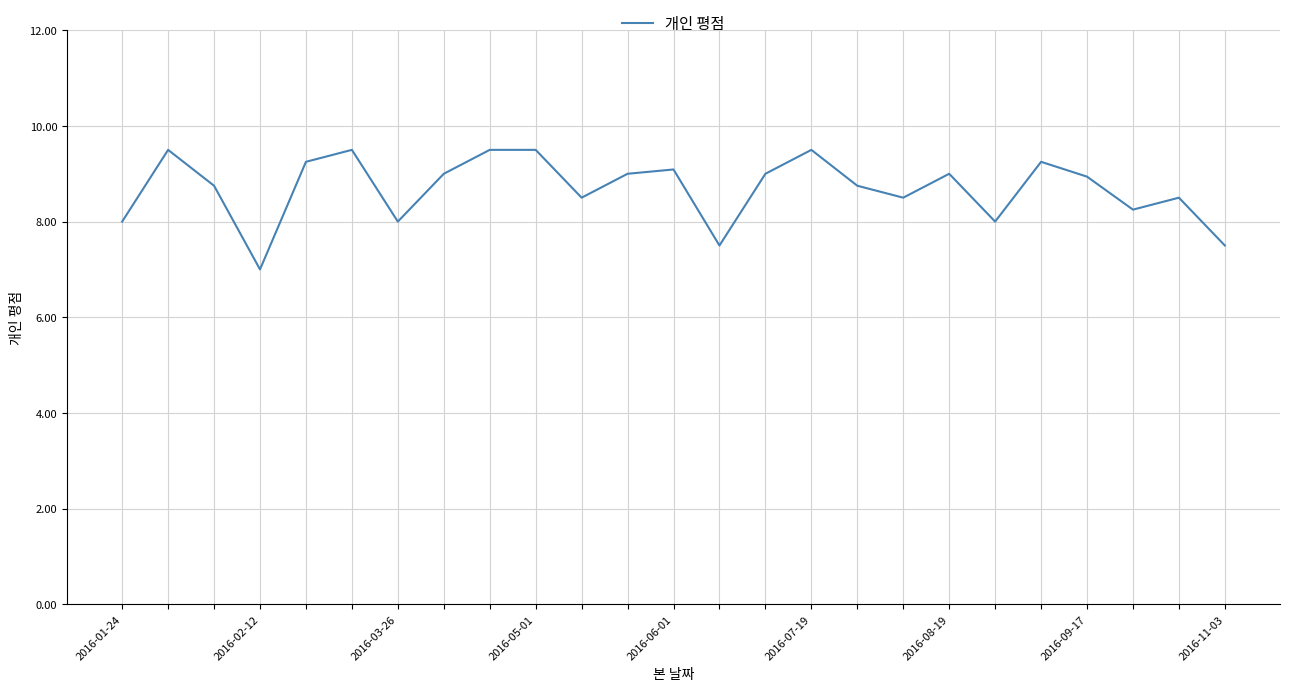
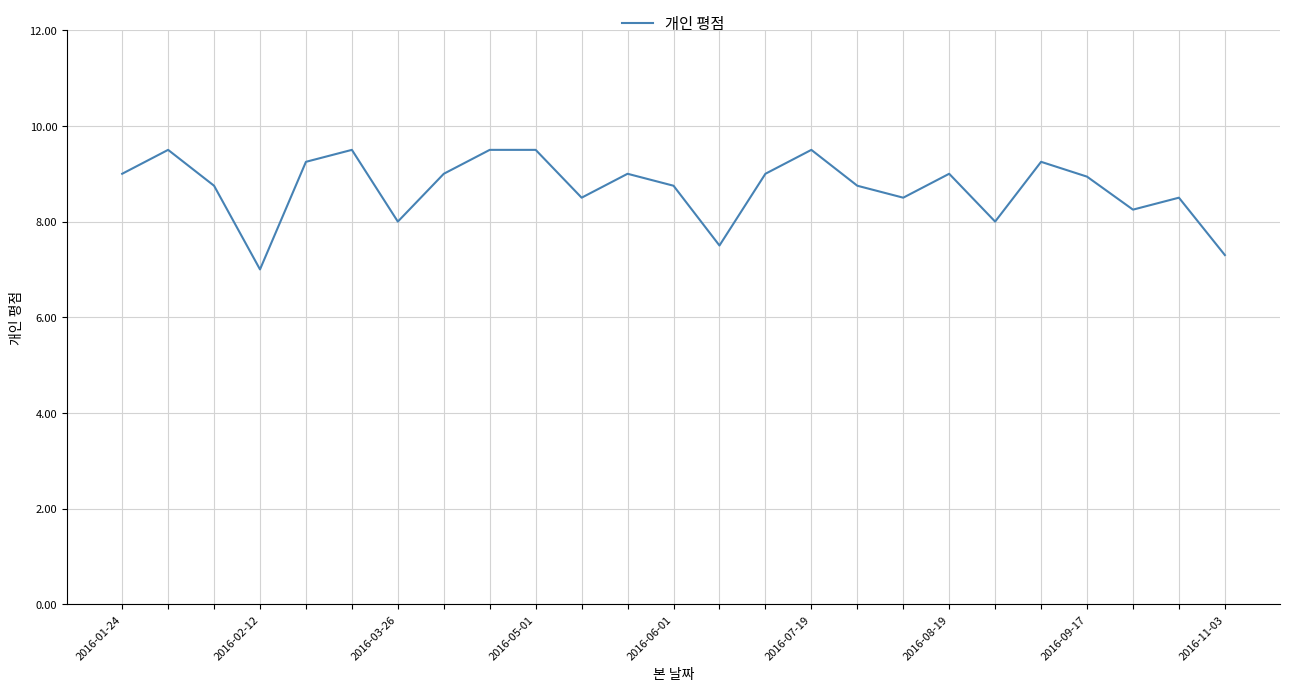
  {
-   "2016-01-24": 8,
+   "2016-01-24": 9,
    "2016-02-12": 7.0,
    "2016-03-26": 8.0,
    "2016-05-01": 9.5,
-   "2016-06-01": 9.1,
+   "2016-06-01": 8.8,
    "2016-07-19": 9.5,
    "2016-09-17": 8.9,
-   "2016-11-03": 7.5
+   "2016-11-03": 7.3
  }
